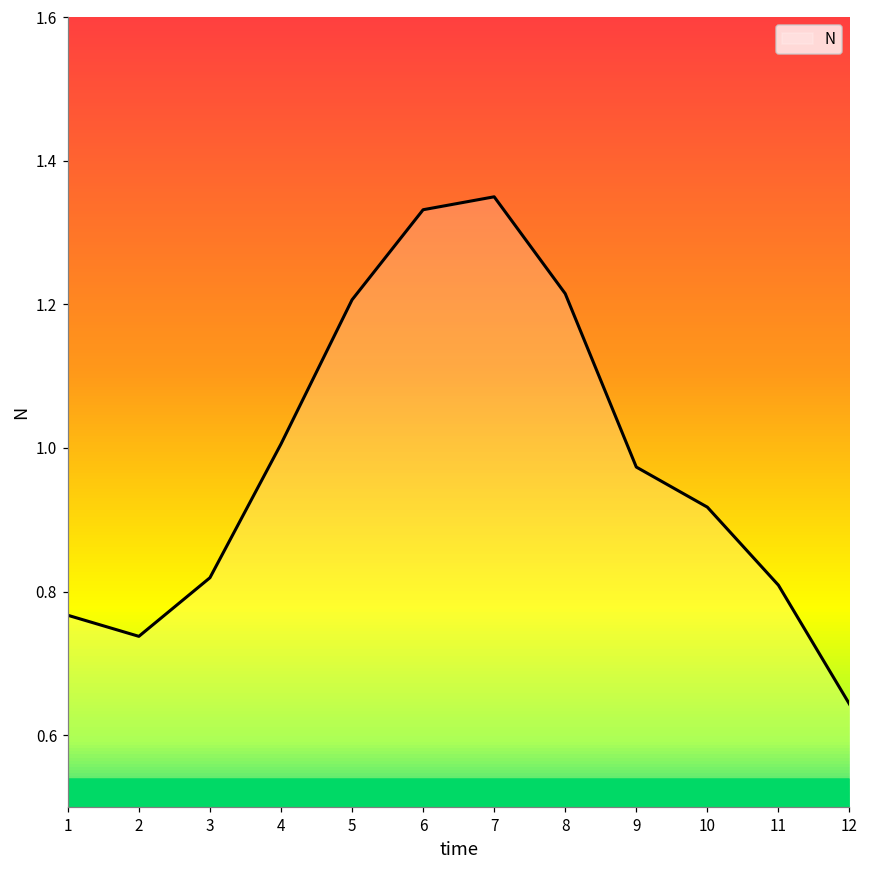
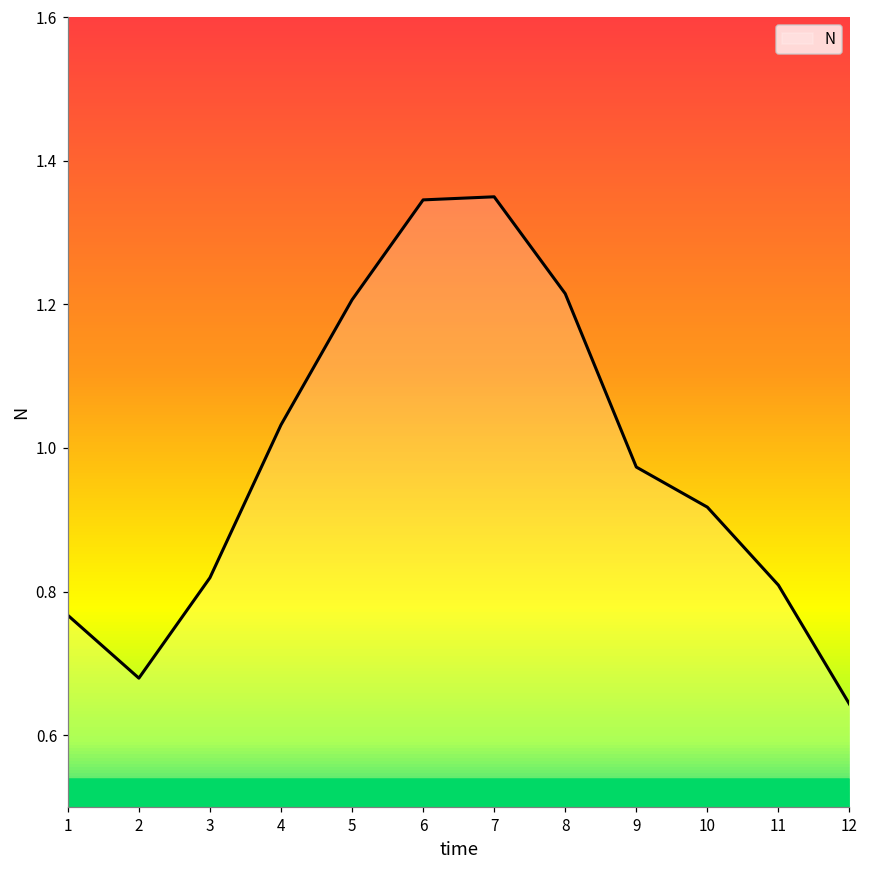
  {
    "N": {
      "1": 0.77,
-     "2": 0.74,
+     "2": 0.68,
      "3": 0.82,
-     "4": 1.01,
+     "4": 1.03,
      "5": 1.21,
-     "6": 1.33,
+     "6": 1.35,
      "7": 1.35,
      "8": 1.21,
      "9": 0.97,
      "10": 0.92,
      "11": 0.81,
      "12": 0.64
    }
  }
